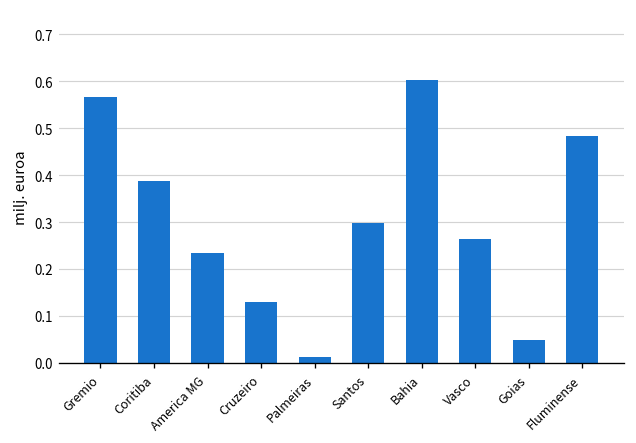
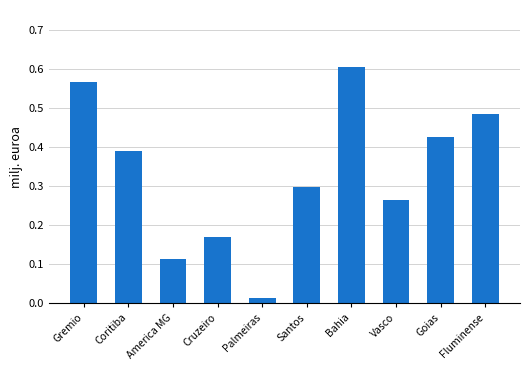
  {
    "Gremio": 0.57,
    "Coritiba": 0.39,
-   "America MG": 0.23,
-   "Cruzeiro": 0.13,
+   "America MG": 0.11,
+   "Cruzeiro": 0.17,
    "Palmeiras": 0.01,
    "Santos": 0.30,
    "Bahia": 0.60,
    "Vasco": 0.26,
-   "Goias": 0.05,
+   "Goias": 0.43,
    "Fluminense": 0.48
  }
